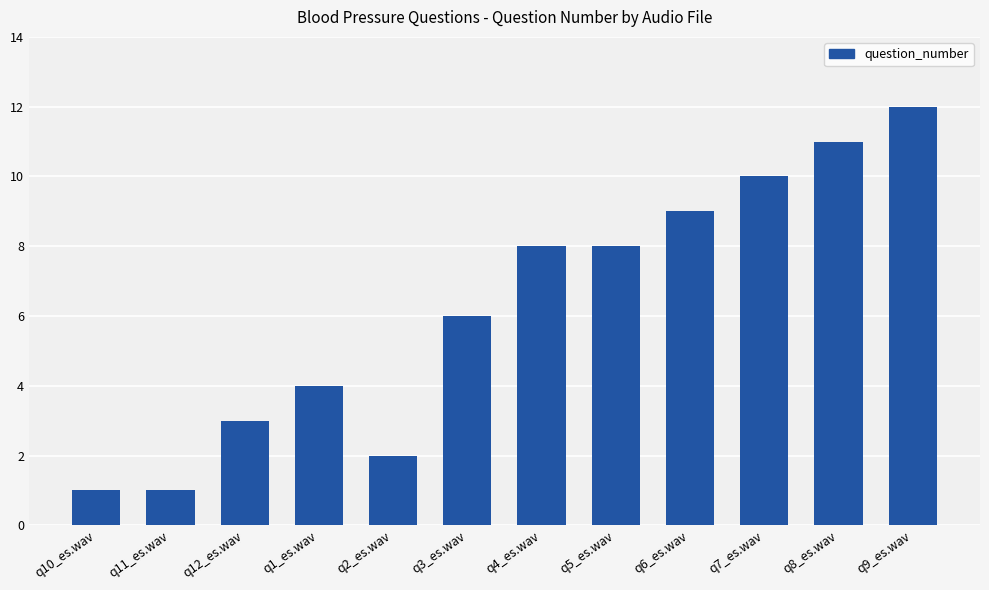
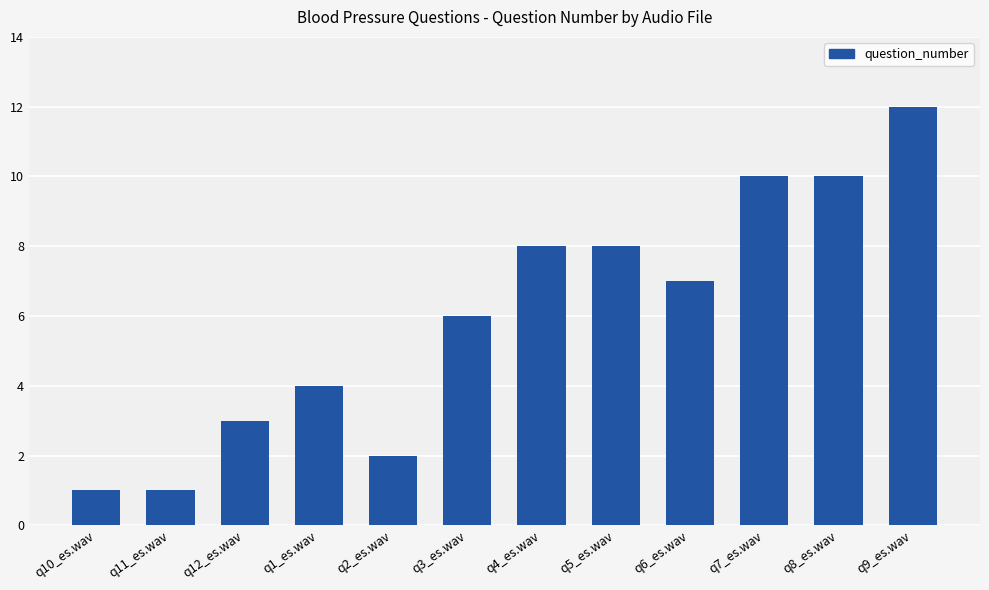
  {
    "q10_es.wav": 1,
    "q11_es.wav": 1,
    "q12_es.wav": 3,
    "q1_es.wav": 4,
    "q2_es.wav": 2,
    "q3_es.wav": 6,
    "q4_es.wav": 8,
    "q5_es.wav": 8,
-   "q6_es.wav": 9,
+   "q6_es.wav": 7,
    "q7_es.wav": 10,
-   "q8_es.wav": 11,
+   "q8_es.wav": 10,
    "q9_es.wav": 12
  }
